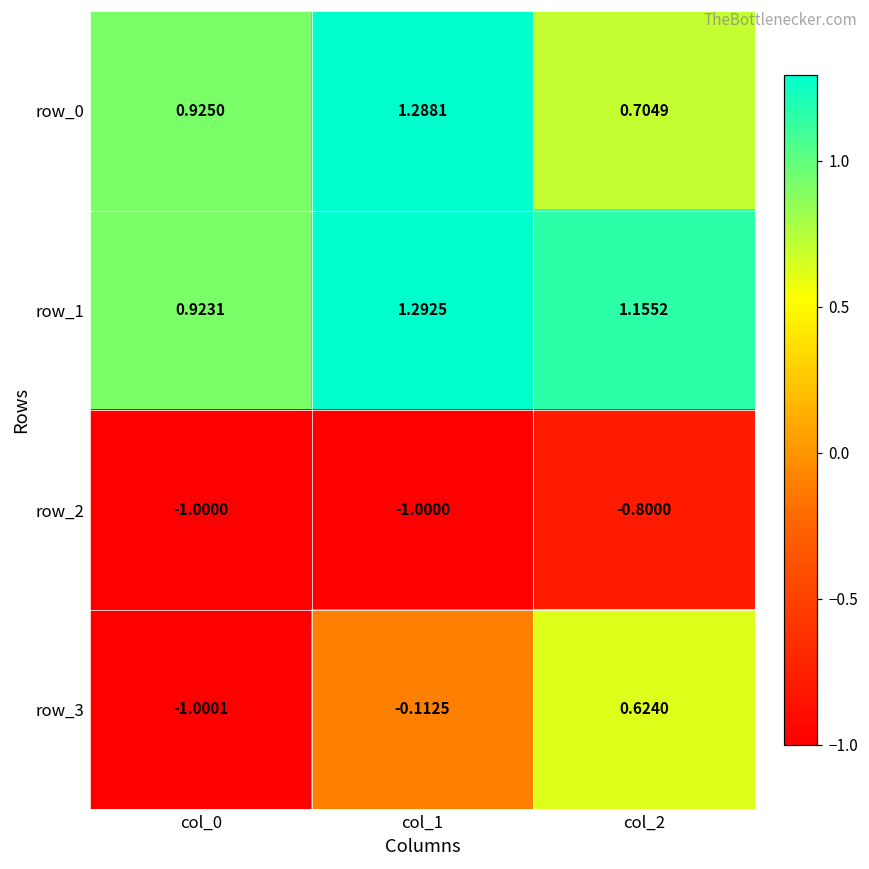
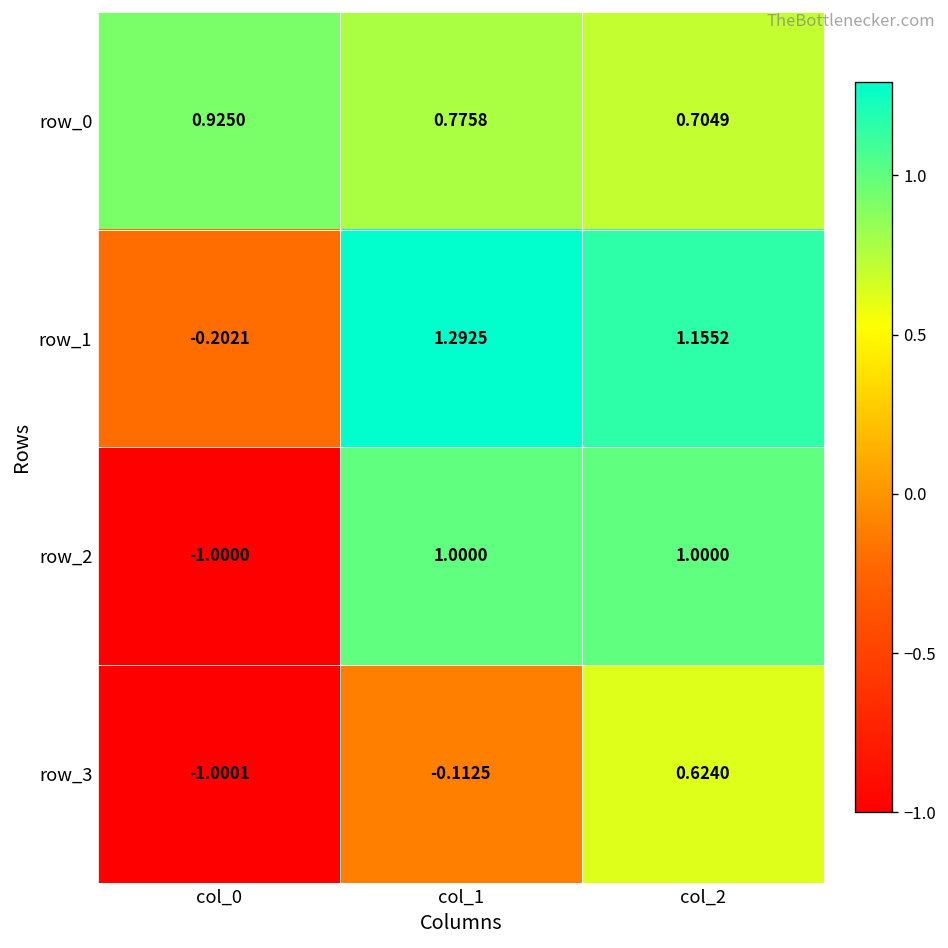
  {
    "row_0": {
      "col_0": 0.9250,
-     "col_1": 1.2881,
+     "col_1": 0.7758,
      "col_2": 0.7049
    },
    "row_1": {
-     "col_0": 0.9231,
+     "col_0": -0.2021,
      "col_1": 1.2925,
      "col_2": 1.1552
    },
    "row_2": {
      "col_0": -1.0000,
-     "col_1": -1.0000,
-     "col_2": -0.8000
+     "col_1": 1.0000,
+     "col_2": 1.0000
    },
    "row_3": {
      "col_0": -1.0001,
      "col_1": -0.1125,
      "col_2": 0.6240
    }
  }
